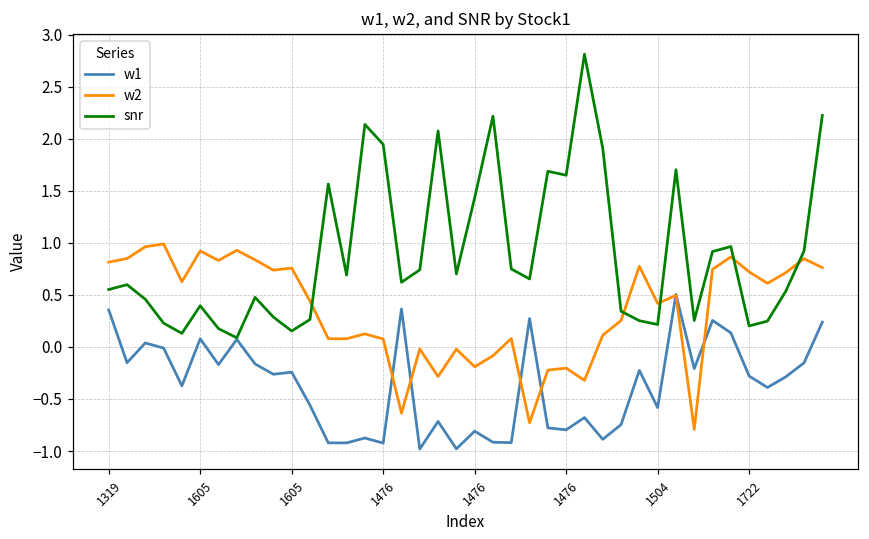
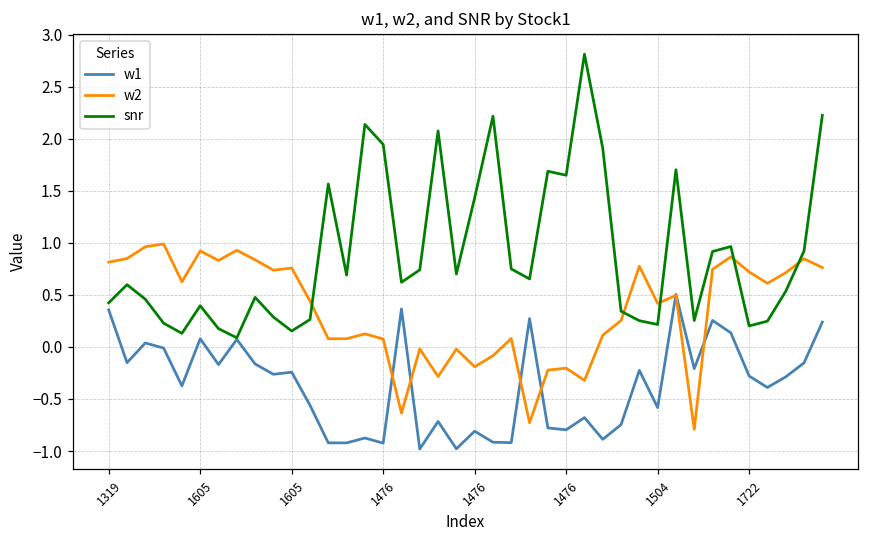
  {
    "w1": {
      "1319": 0.4
    },
    "w2": {
      "1319": 0.8
    },
    "snr": {
-     "1319": 0.6
+     "1319": 0.4
    }
  }
